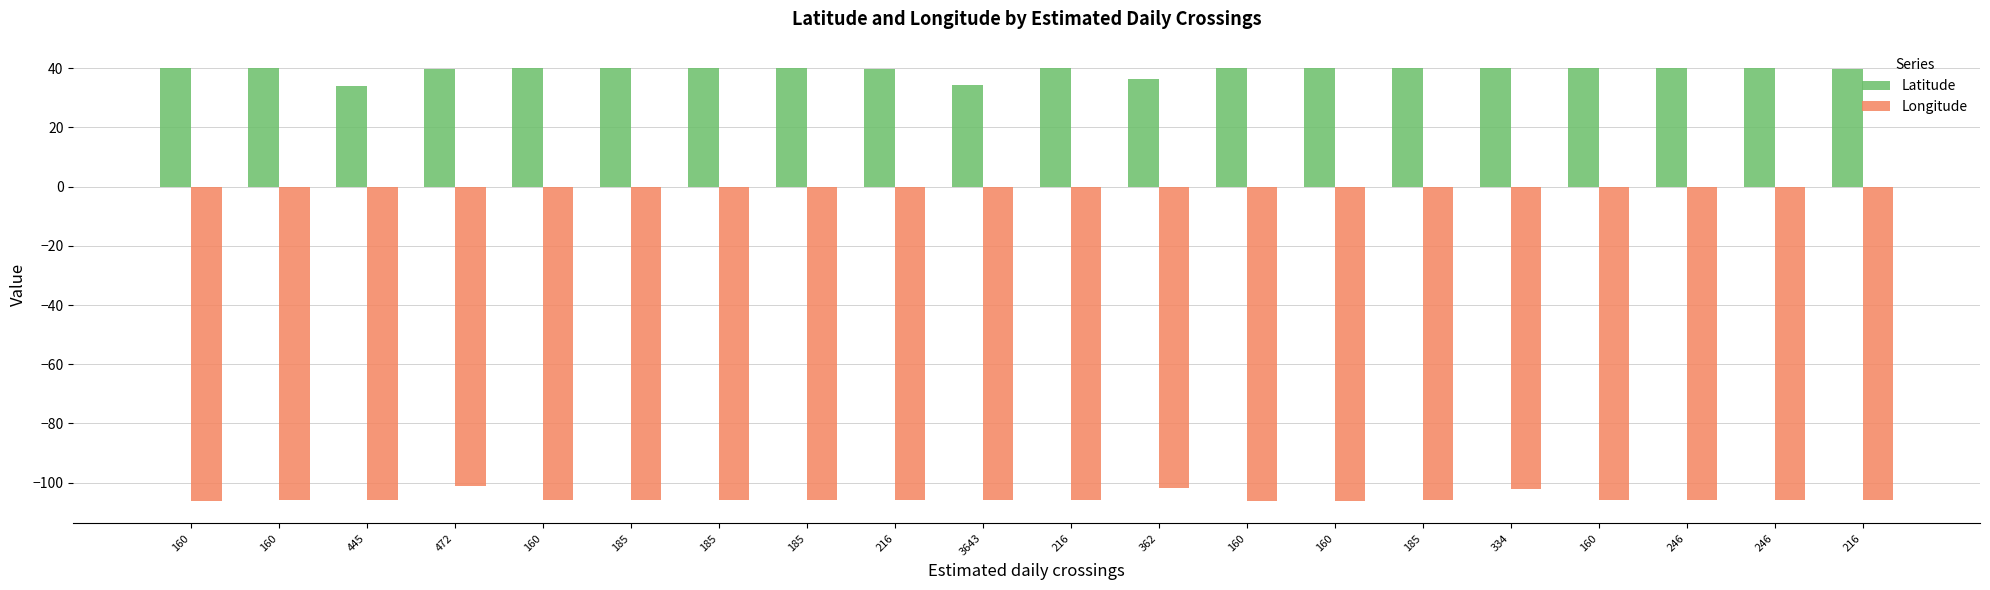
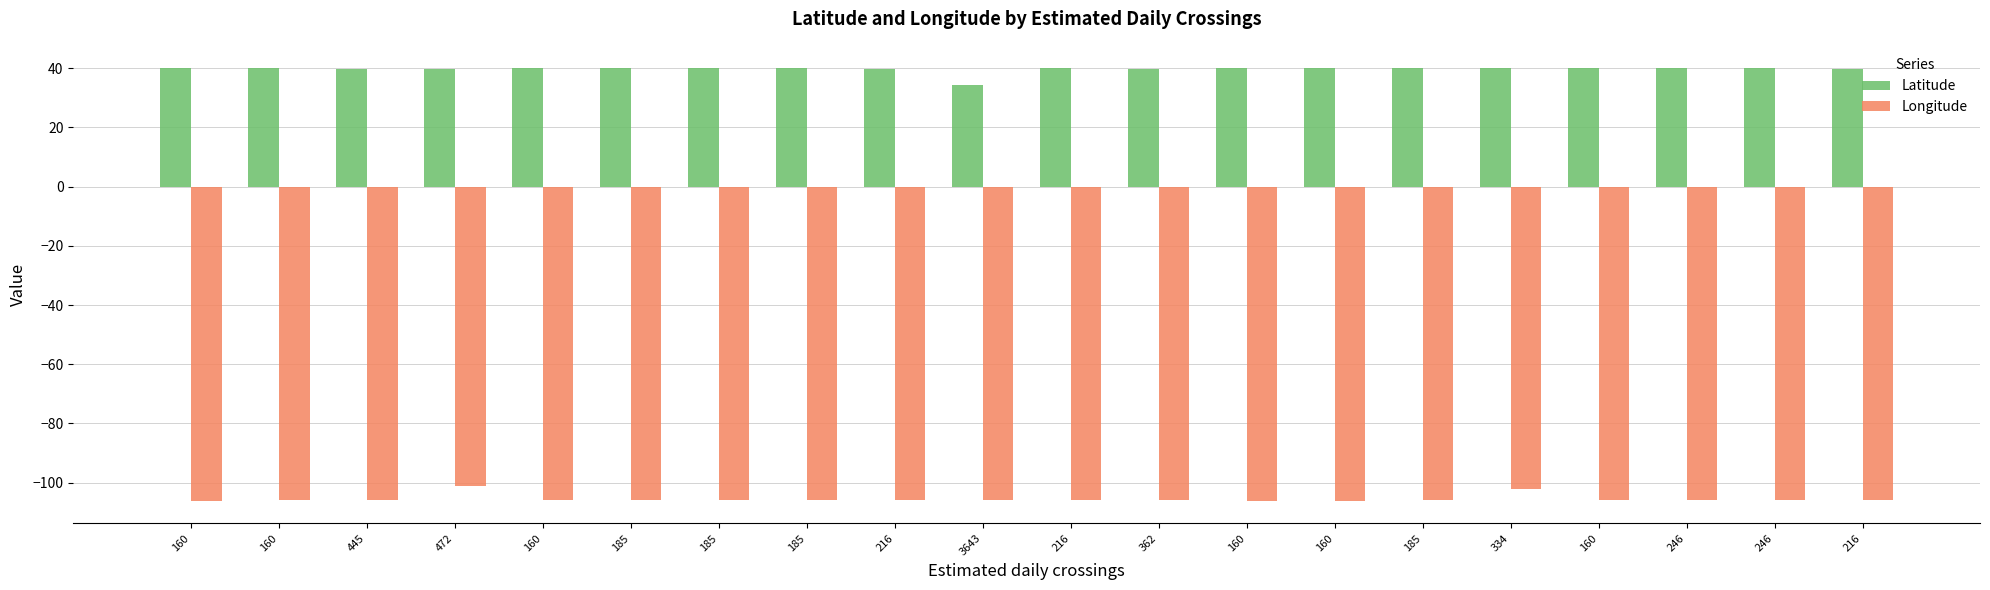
  {
    "Latitude": {
-     "445": 34,
+     "445": 40,
      "472": 40,
      "3643": 35,
-     "362": 36,
+     "362": 40,
      "334": 40
    },
    "Longitude": {
      "445": -106,
      "472": -101,
      "3643": -106,
-     "362": -102,
+     "362": -106,
      "334": -102
    }
  }
